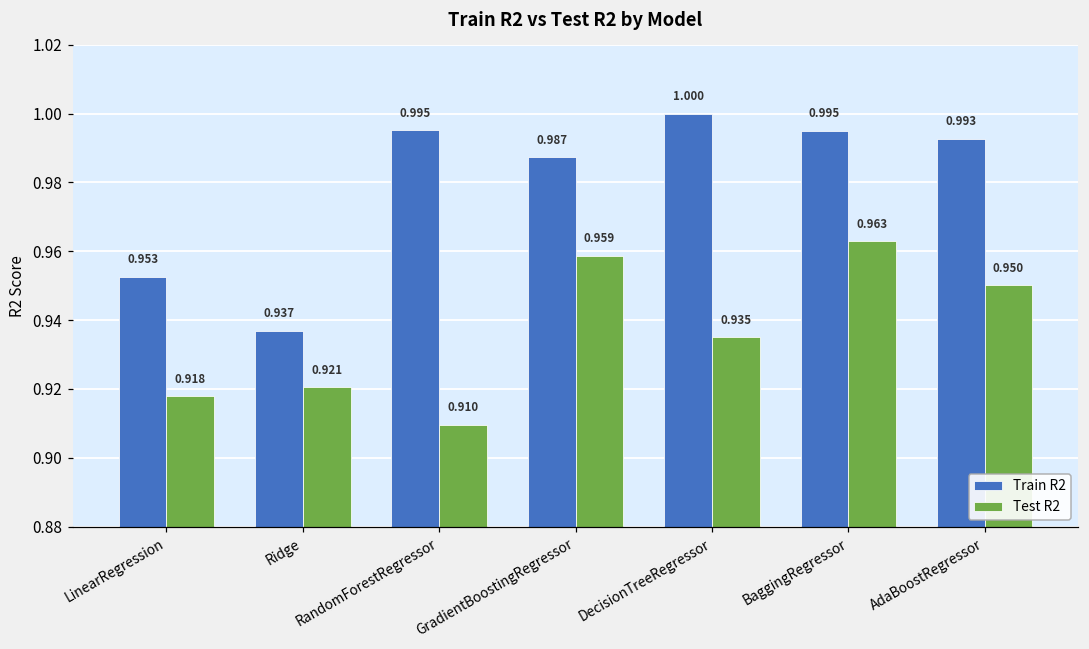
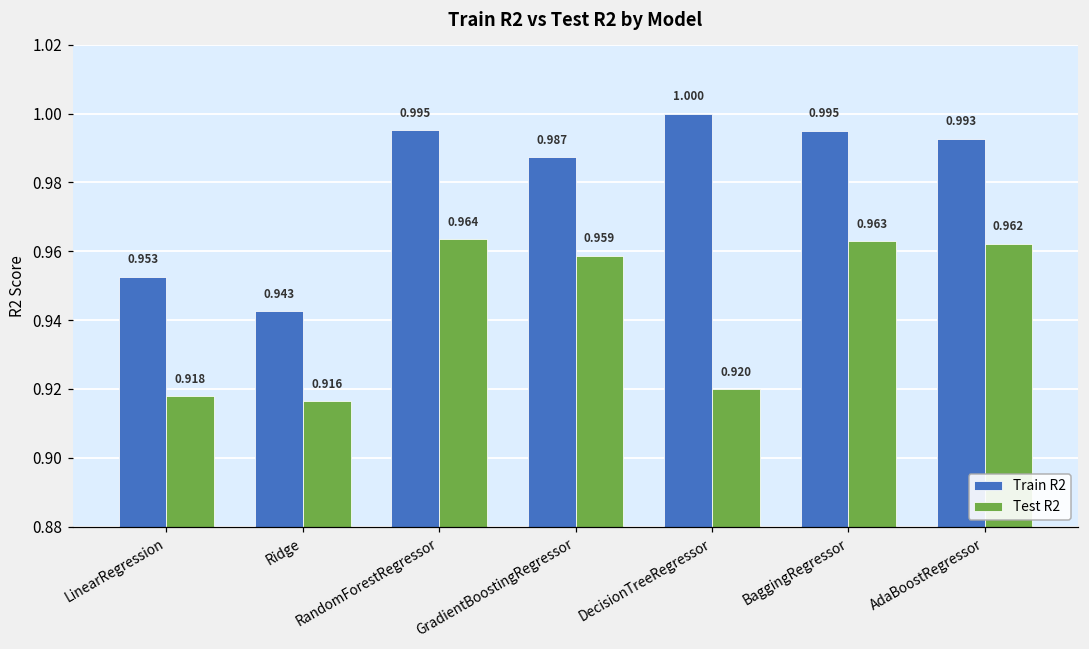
  {
    "Train R2": {
      "LinearRegression": 0.953,
-     "Ridge": 0.937,
+     "Ridge": 0.943,
      "RandomForestRegressor": 0.995,
      "GradientBoostingRegressor": 0.987,
      "DecisionTreeRegressor": 1.000,
      "BaggingRegressor": 0.995,
      "AdaBoostRegressor": 0.993
    },
    "Test R2": {
      "LinearRegression": 0.918,
-     "Ridge": 0.921,
-     "RandomForestRegressor": 0.910,
+     "Ridge": 0.916,
+     "RandomForestRegressor": 0.964,
      "GradientBoostingRegressor": 0.959,
-     "DecisionTreeRegressor": 0.935,
+     "DecisionTreeRegressor": 0.920,
      "BaggingRegressor": 0.963,
-     "AdaBoostRegressor": 0.950
+     "AdaBoostRegressor": 0.962
    }
  }
